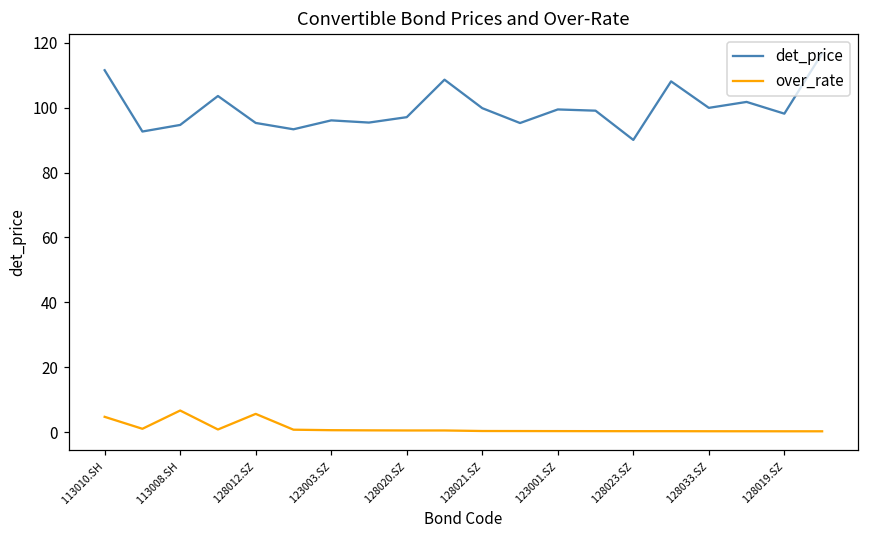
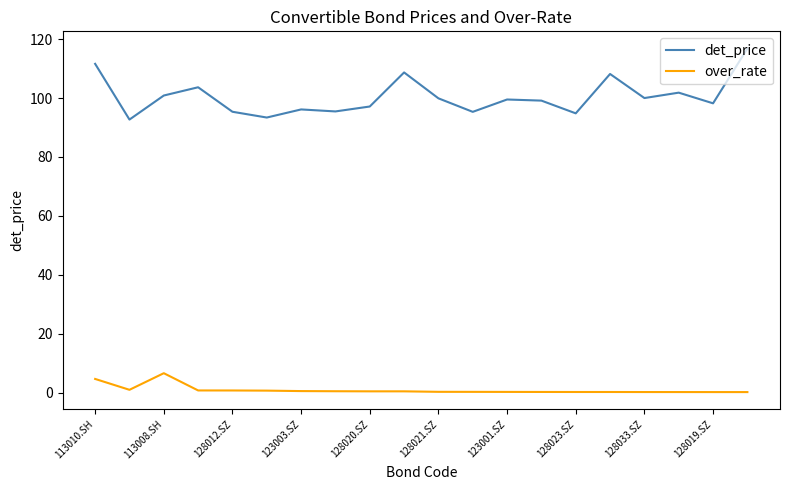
  {
    "det_price": {
      "113010.SH": 112,
-     "113008.SH": 95,
+     "113008.SH": 101,
      "128012.SZ": 95,
      "123003.SZ": 96,
      "128020.SZ": 97,
      "128021.SZ": 100,
      "123001.SZ": 100,
-     "128023.SZ": 90,
+     "128023.SZ": 95,
      "128033.SZ": 100,
      "128019.SZ": 98
    },
    "over_rate": {
      "113010.SH": 5,
      "113008.SH": 7,
-     "128012.SZ": 6,
+     "128012.SZ": 1,
      "123003.SZ": 1,
      "128020.SZ": 0,
      "128021.SZ": 0,
      "123001.SZ": 0,
      "128023.SZ": 0,
      "128033.SZ": 0,
      "128019.SZ": 0
    }
  }
